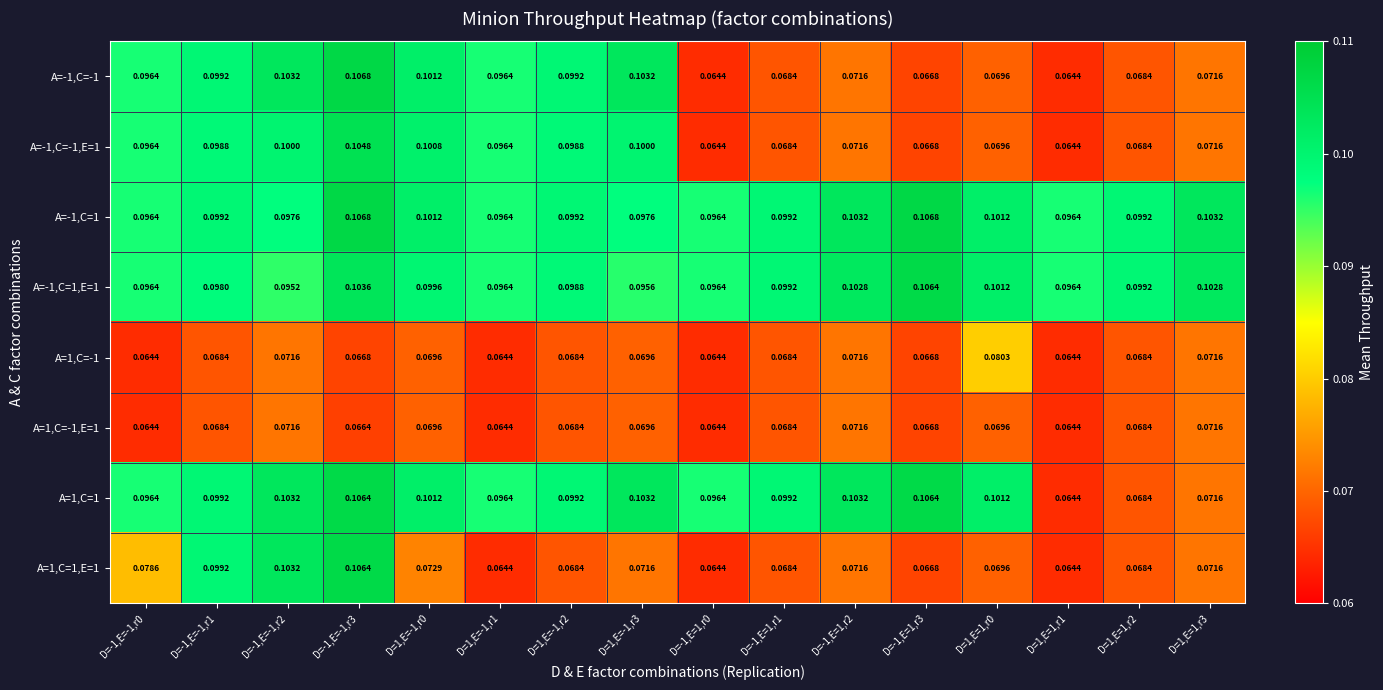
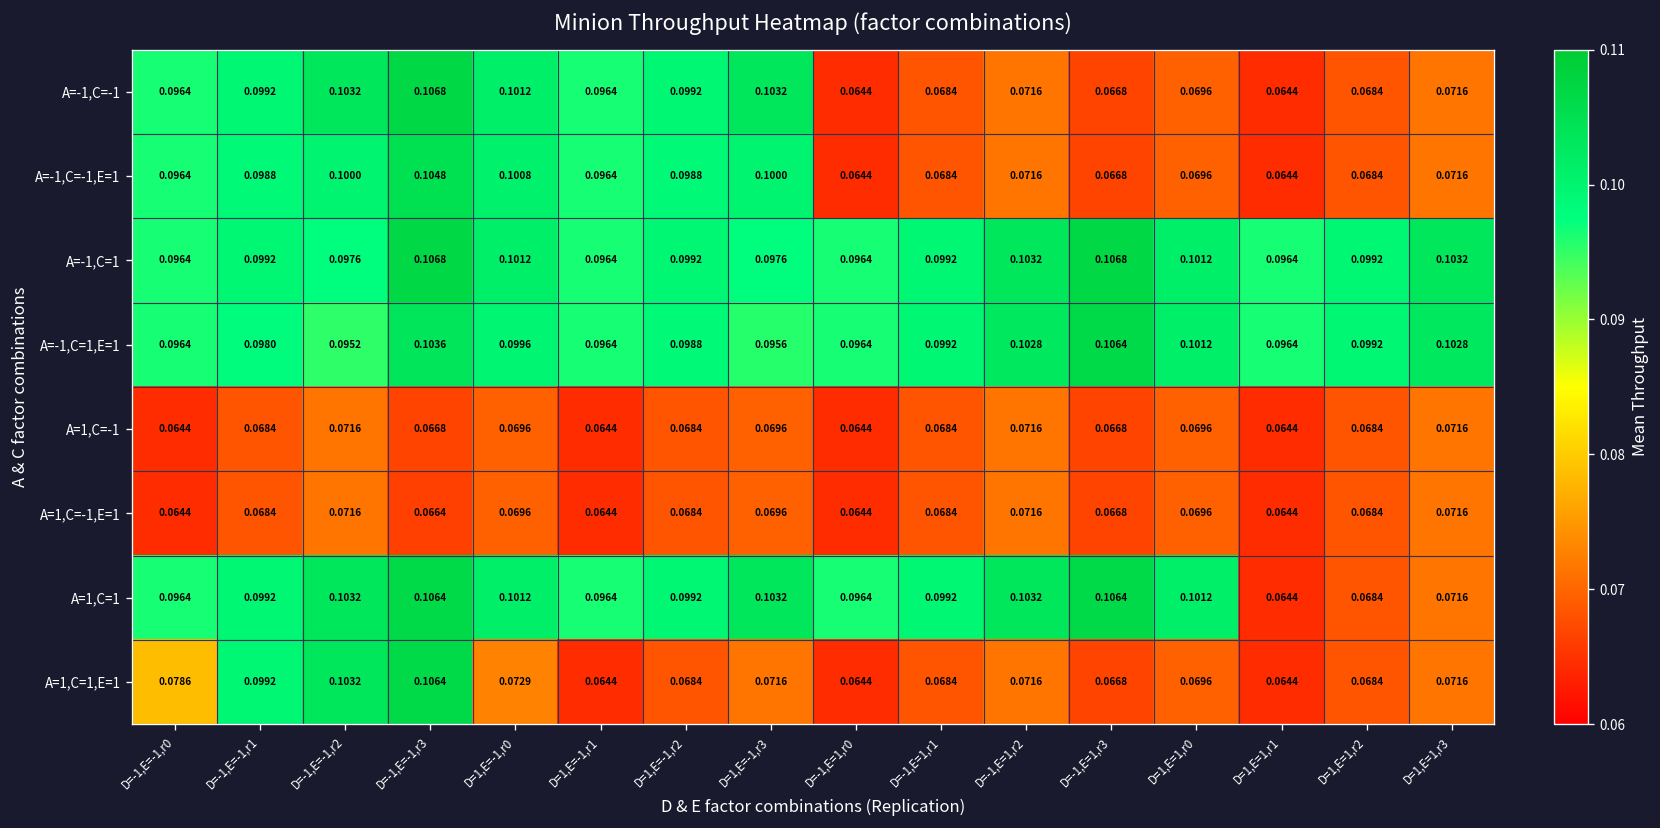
  {
    "A=-1,C=-1": {
      "D=-1,E=-1,r0": 0.0964,
      "D=-1,E=-1,r1": 0.0992,
      "D=-1,E=-1,r2": 0.1032,
      "D=-1,E=-1,r3": 0.1068,
      "D=1,E=-1,r0": 0.1012,
      "D=1,E=-1,r1": 0.0964,
      "D=1,E=-1,r2": 0.0992,
      "D=1,E=-1,r3": 0.1032,
      "D=-1,E=1,r0": 0.0644,
      "D=-1,E=1,r1": 0.0684,
      "D=-1,E=1,r2": 0.0716,
      "D=-1,E=1,r3": 0.0668,
      "D=1,E=1,r0": 0.0696,
      "D=1,E=1,r1": 0.0644,
      "D=1,E=1,r2": 0.0684,
      "D=1,E=1,r3": 0.0716
    },
    "A=-1,C=-1,E=1": {
      "D=-1,E=-1,r0": 0.0964,
      "D=-1,E=-1,r1": 0.0988,
      "D=-1,E=-1,r2": 0.1000,
      "D=-1,E=-1,r3": 0.1048,
      "D=1,E=-1,r0": 0.1008,
      "D=1,E=-1,r1": 0.0964,
      "D=1,E=-1,r2": 0.0988,
      "D=1,E=-1,r3": 0.1000,
      "D=-1,E=1,r0": 0.0644,
      "D=-1,E=1,r1": 0.0684,
      "D=-1,E=1,r2": 0.0716,
      "D=-1,E=1,r3": 0.0668,
      "D=1,E=1,r0": 0.0696,
      "D=1,E=1,r1": 0.0644,
      "D=1,E=1,r2": 0.0684,
      "D=1,E=1,r3": 0.0716
    },
    "A=-1,C=1": {
      "D=-1,E=-1,r0": 0.0964,
      "D=-1,E=-1,r1": 0.0992,
      "D=-1,E=-1,r2": 0.0976,
      "D=-1,E=-1,r3": 0.1068,
      "D=1,E=-1,r0": 0.1012,
      "D=1,E=-1,r1": 0.0964,
      "D=1,E=-1,r2": 0.0992,
      "D=1,E=-1,r3": 0.0976,
      "D=-1,E=1,r0": 0.0964,
      "D=-1,E=1,r1": 0.0992,
      "D=-1,E=1,r2": 0.1032,
      "D=-1,E=1,r3": 0.1068,
      "D=1,E=1,r0": 0.1012,
      "D=1,E=1,r1": 0.0964,
      "D=1,E=1,r2": 0.0992,
      "D=1,E=1,r3": 0.1032
    },
    "A=-1,C=1,E=1": {
      "D=-1,E=-1,r0": 0.0964,
      "D=-1,E=-1,r1": 0.0980,
      "D=-1,E=-1,r2": 0.0952,
      "D=-1,E=-1,r3": 0.1036,
      "D=1,E=-1,r0": 0.0996,
      "D=1,E=-1,r1": 0.0964,
      "D=1,E=-1,r2": 0.0988,
      "D=1,E=-1,r3": 0.0956,
      "D=-1,E=1,r0": 0.0964,
      "D=-1,E=1,r1": 0.0992,
      "D=-1,E=1,r2": 0.1028,
      "D=-1,E=1,r3": 0.1064,
      "D=1,E=1,r0": 0.1012,
      "D=1,E=1,r1": 0.0964,
      "D=1,E=1,r2": 0.0992,
      "D=1,E=1,r3": 0.1028
    },
    "A=1,C=-1": {
      "D=-1,E=-1,r0": 0.0644,
      "D=-1,E=-1,r1": 0.0684,
      "D=-1,E=-1,r2": 0.0716,
      "D=-1,E=-1,r3": 0.0668,
      "D=1,E=-1,r0": 0.0696,
      "D=1,E=-1,r1": 0.0644,
      "D=1,E=-1,r2": 0.0684,
      "D=1,E=-1,r3": 0.0696,
      "D=-1,E=1,r0": 0.0644,
      "D=-1,E=1,r1": 0.0684,
      "D=-1,E=1,r2": 0.0716,
      "D=-1,E=1,r3": 0.0668,
-     "D=1,E=1,r0": 0.0803,
+     "D=1,E=1,r0": 0.0696,
      "D=1,E=1,r1": 0.0644,
      "D=1,E=1,r2": 0.0684,
      "D=1,E=1,r3": 0.0716
    },
    "A=1,C=-1,E=1": {
      "D=-1,E=-1,r0": 0.0644,
      "D=-1,E=-1,r1": 0.0684,
      "D=-1,E=-1,r2": 0.0716,
      "D=-1,E=-1,r3": 0.0664,
      "D=1,E=-1,r0": 0.0696,
      "D=1,E=-1,r1": 0.0644,
      "D=1,E=-1,r2": 0.0684,
      "D=1,E=-1,r3": 0.0696,
      "D=-1,E=1,r0": 0.0644,
      "D=-1,E=1,r1": 0.0684,
      "D=-1,E=1,r2": 0.0716,
      "D=-1,E=1,r3": 0.0668,
      "D=1,E=1,r0": 0.0696,
      "D=1,E=1,r1": 0.0644,
      "D=1,E=1,r2": 0.0684,
      "D=1,E=1,r3": 0.0716
    },
    "A=1,C=1": {
      "D=-1,E=-1,r0": 0.0964,
      "D=-1,E=-1,r1": 0.0992,
      "D=-1,E=-1,r2": 0.1032,
      "D=-1,E=-1,r3": 0.1064,
      "D=1,E=-1,r0": 0.1012,
      "D=1,E=-1,r1": 0.0964,
      "D=1,E=-1,r2": 0.0992,
      "D=1,E=-1,r3": 0.1032,
      "D=-1,E=1,r0": 0.0964,
      "D=-1,E=1,r1": 0.0992,
      "D=-1,E=1,r2": 0.1032,
      "D=-1,E=1,r3": 0.1064,
      "D=1,E=1,r0": 0.1012,
      "D=1,E=1,r1": 0.0644,
      "D=1,E=1,r2": 0.0684,
      "D=1,E=1,r3": 0.0716
    },
    "A=1,C=1,E=1": {
      "D=-1,E=-1,r0": 0.0786,
      "D=-1,E=-1,r1": 0.0992,
      "D=-1,E=-1,r2": 0.1032,
      "D=-1,E=-1,r3": 0.1064,
      "D=1,E=-1,r0": 0.0729,
      "D=1,E=-1,r1": 0.0644,
      "D=1,E=-1,r2": 0.0684,
      "D=1,E=-1,r3": 0.0716,
      "D=-1,E=1,r0": 0.0644,
      "D=-1,E=1,r1": 0.0684,
      "D=-1,E=1,r2": 0.0716,
      "D=-1,E=1,r3": 0.0668,
      "D=1,E=1,r0": 0.0696,
      "D=1,E=1,r1": 0.0644,
      "D=1,E=1,r2": 0.0684,
      "D=1,E=1,r3": 0.0716
    }
  }
